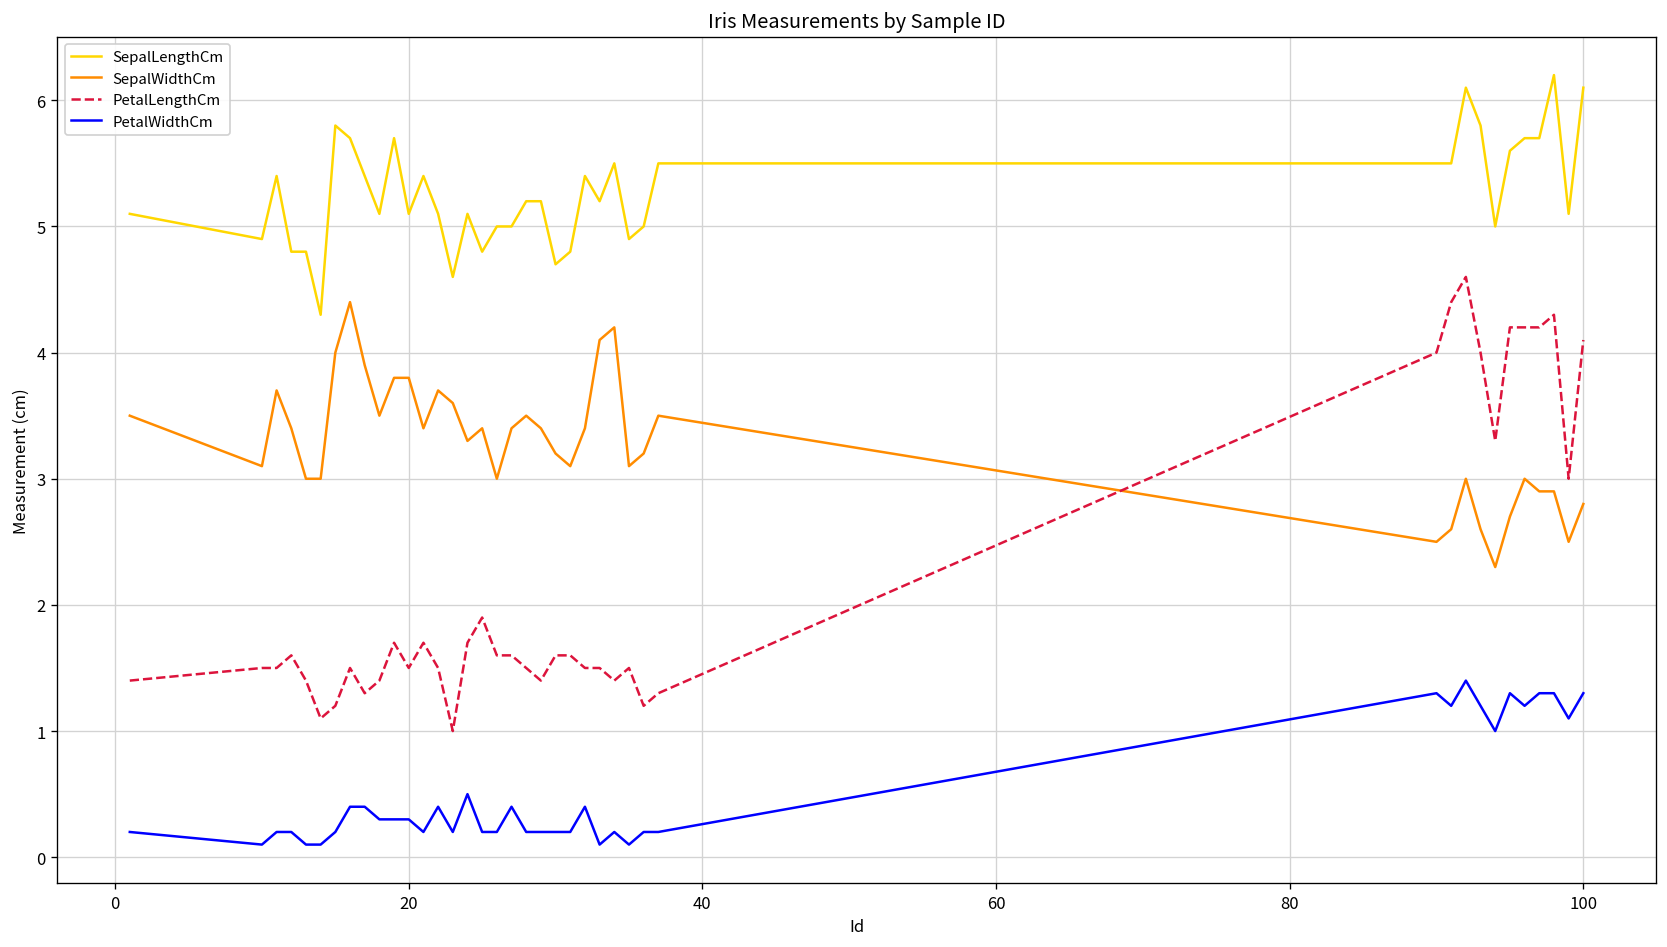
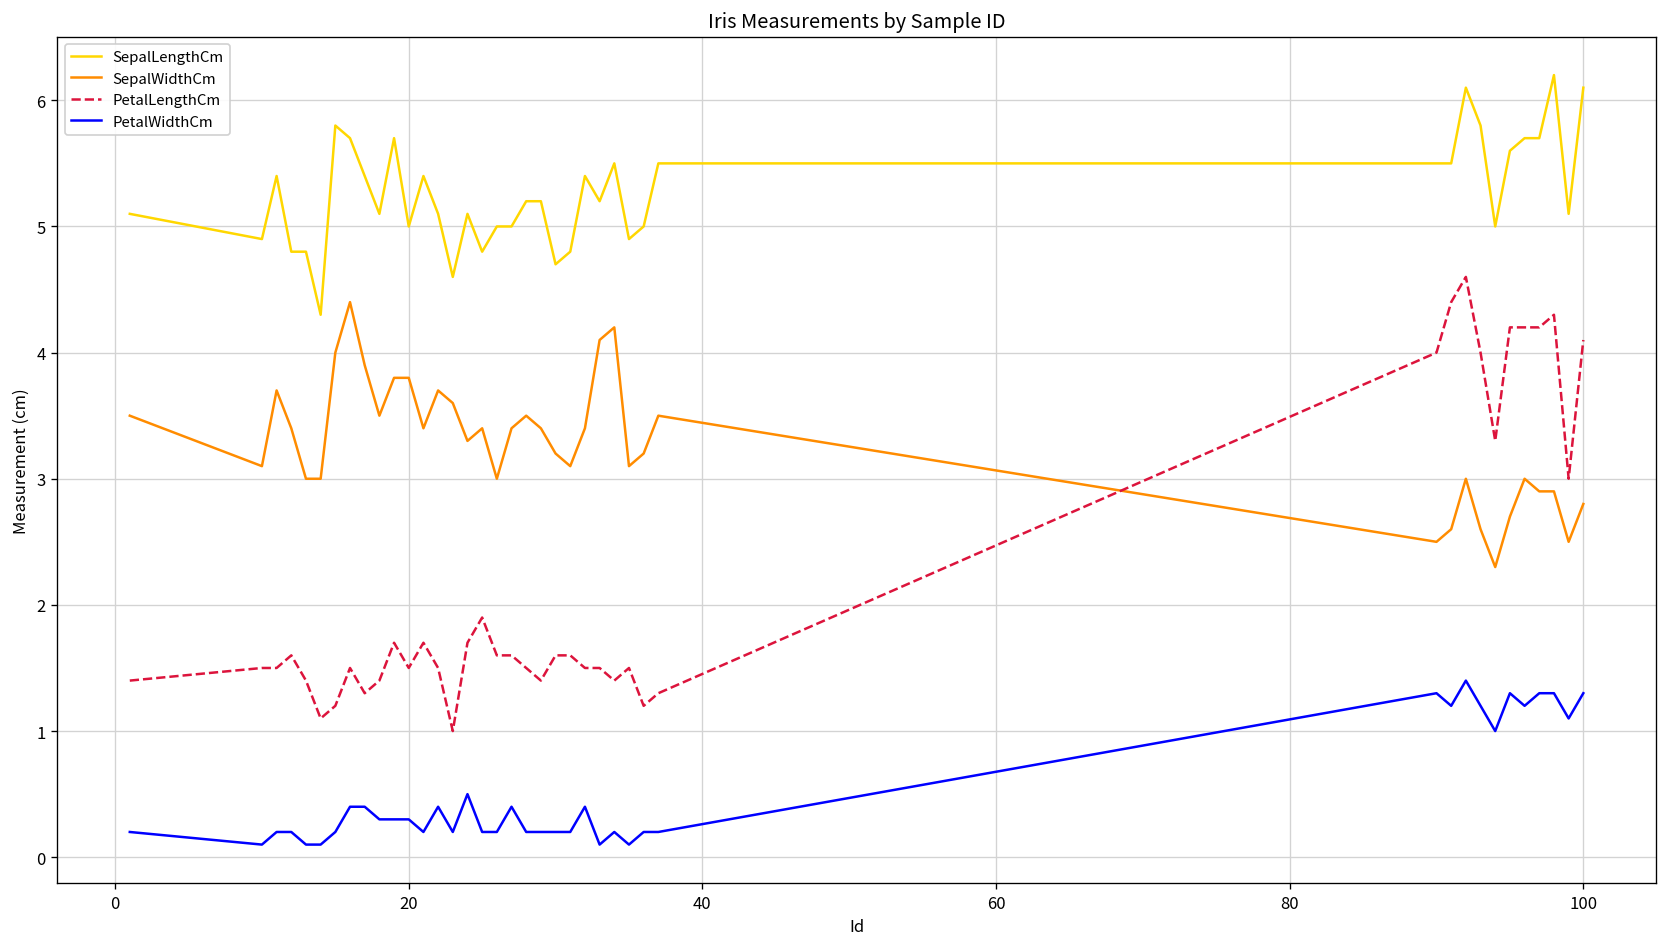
  {
    "SepalLengthCm": {
-     "20": 5.1,
+     "20": 5.0,
      "100": 6.1
    },
    "SepalWidthCm": {
      "20": 3.8,
      "100": 2.8
    },
    "PetalLengthCm": {
      "20": 1.5,
      "100": 4.1
    },
    "PetalWidthCm": {
      "20": 0.3,
      "100": 1.3
    }
  }
